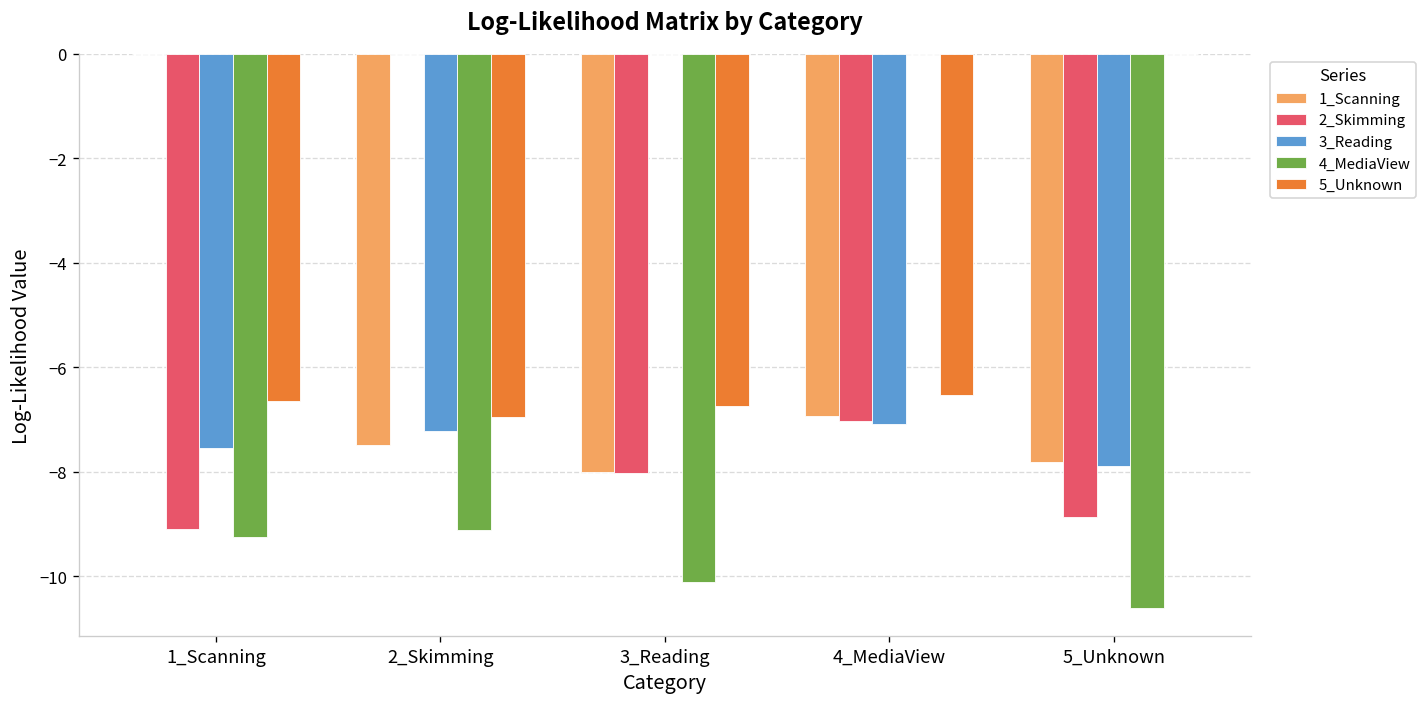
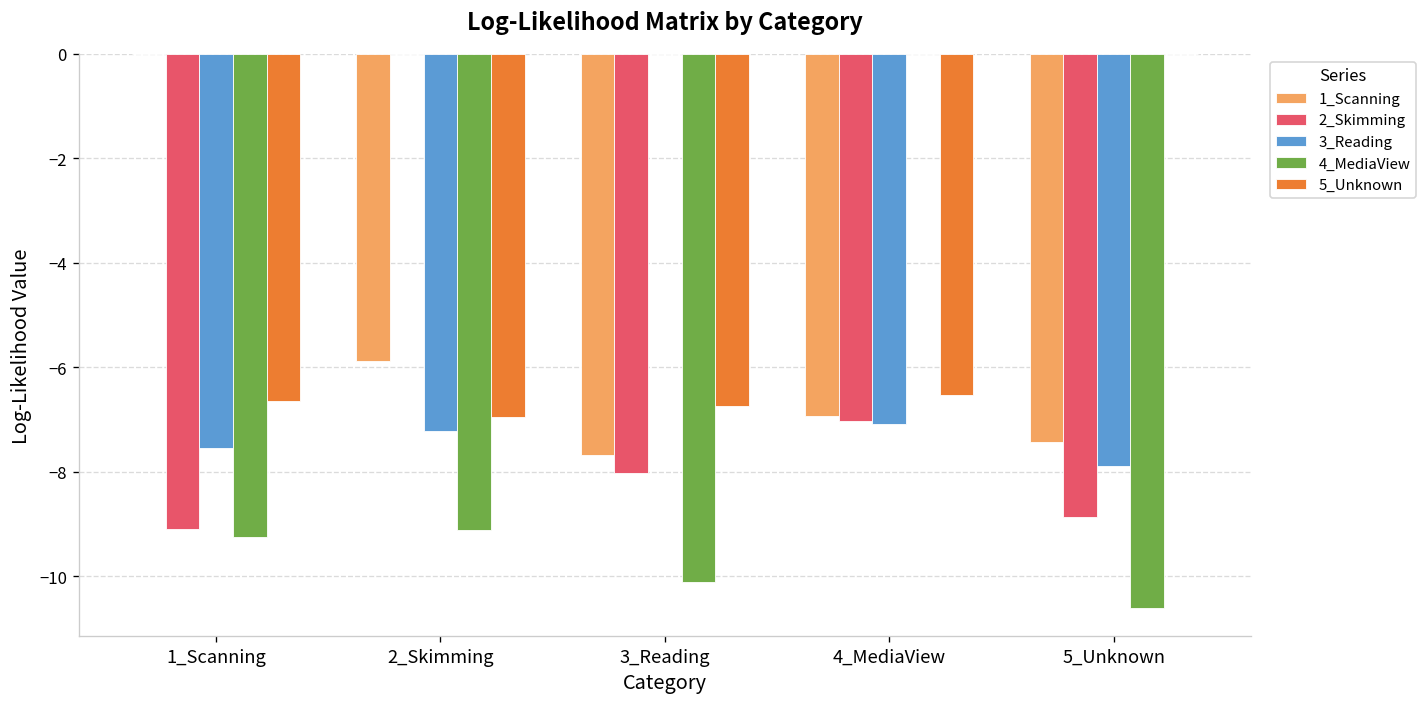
  {
    "1_Scanning": {
-     "2_Skimming": -7.5,
-     "3_Reading": -8.0,
+     "2_Skimming": -5.9,
+     "3_Reading": -7.7,
      "4_MediaView": -6.9,
-     "5_Unknown": -7.8
+     "5_Unknown": -7.4
    },
    "2_Skimming": {
      "1_Scanning": -9.1,
      "3_Reading": -8.0,
      "4_MediaView": -7.0,
      "5_Unknown": -8.9
    },
    "3_Reading": {
      "1_Scanning": -7.5,
      "2_Skimming": -7.2,
      "4_MediaView": -7.1,
      "5_Unknown": -7.9
    },
    "4_MediaView": {
      "1_Scanning": -9.2,
      "2_Skimming": -9.1,
      "3_Reading": -10.1,
      "5_Unknown": -10.6
    },
    "5_Unknown": {
      "1_Scanning": -6.6,
      "2_Skimming": -6.9,
      "3_Reading": -6.7,
      "4_MediaView": -6.5
    }
  }
